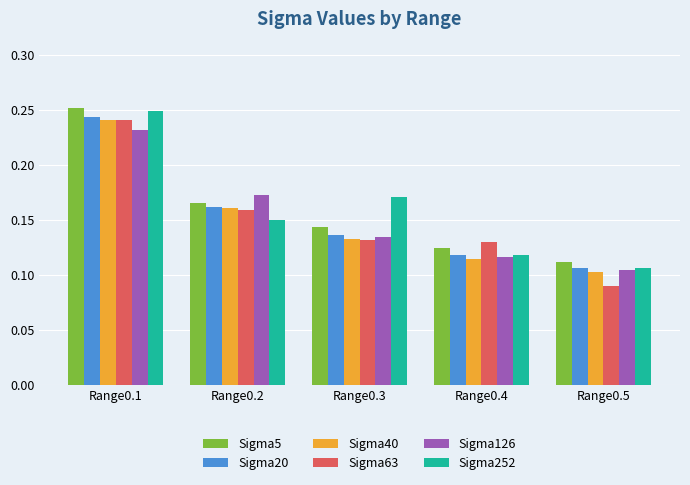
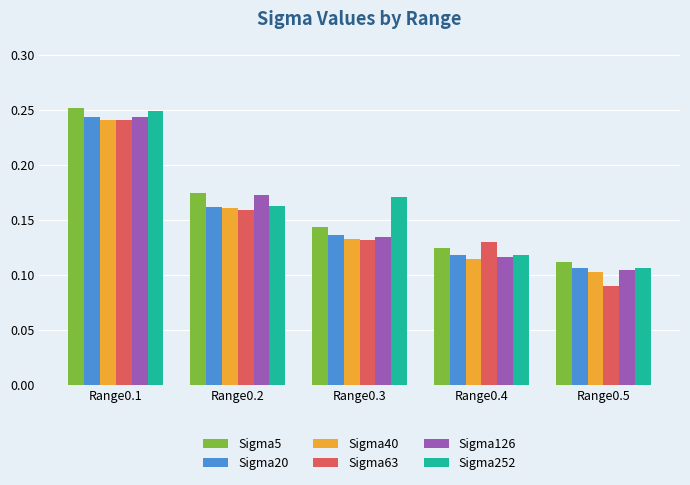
  {
    "Sigma5": {
      "Range0.1": 0.252,
-     "Range0.2": 0.166,
+     "Range0.2": 0.174,
      "Range0.3": 0.144,
      "Range0.4": 0.124,
      "Range0.5": 0.111
    },
    "Sigma20": {
      "Range0.1": 0.243,
      "Range0.2": 0.162,
      "Range0.3": 0.137,
      "Range0.4": 0.118,
      "Range0.5": 0.106
    },
    "Sigma40": {
      "Range0.1": 0.241,
      "Range0.2": 0.161,
      "Range0.3": 0.133,
      "Range0.4": 0.115,
      "Range0.5": 0.103
    },
    "Sigma63": {
      "Range0.1": 0.241,
      "Range0.2": 0.159,
      "Range0.3": 0.132,
      "Range0.4": 0.130,
      "Range0.5": 0.090
    },
    "Sigma126": {
-     "Range0.1": 0.231,
+     "Range0.1": 0.244,
      "Range0.2": 0.172,
      "Range0.3": 0.135,
      "Range0.4": 0.116,
      "Range0.5": 0.105
    },
    "Sigma252": {
      "Range0.1": 0.249,
-     "Range0.2": 0.150,
+     "Range0.2": 0.162,
      "Range0.3": 0.171,
      "Range0.4": 0.118,
      "Range0.5": 0.107
    }
  }
